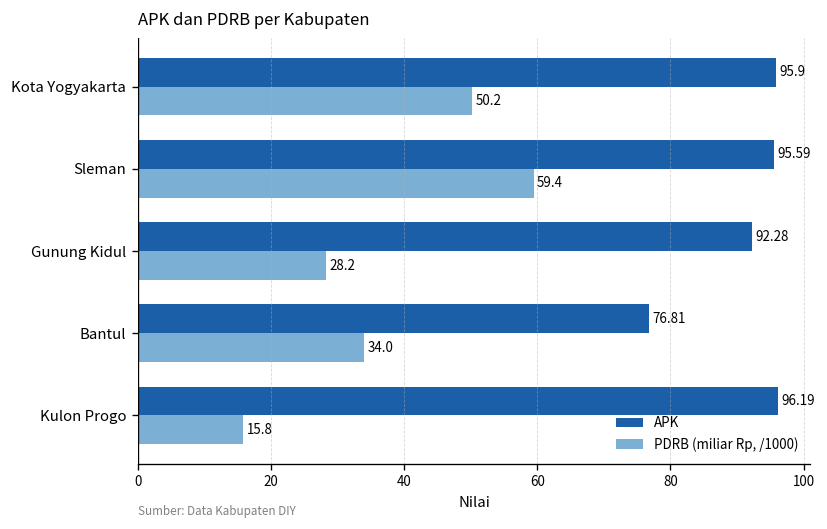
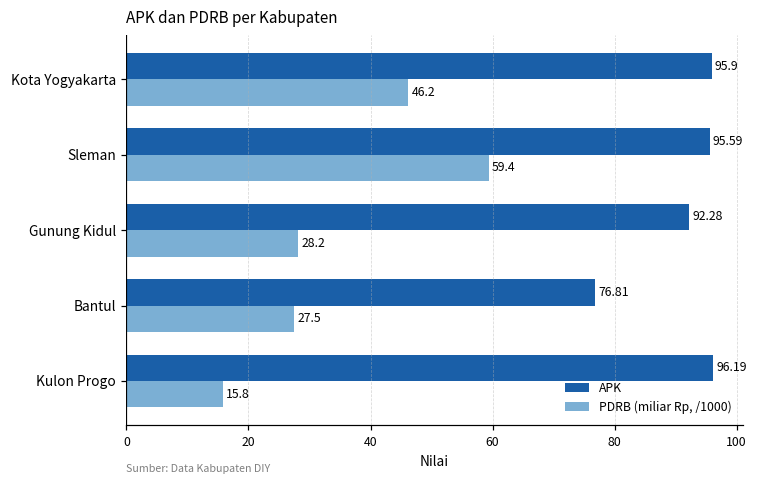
  {
    "APK": {
      "Kota Yogyakarta": 95.9,
      "Sleman": 95.59,
      "Gunung Kidul": 92.28,
      "Bantul": 76.81,
      "Kulon Progo": 96.19
    },
    "PDRB (miliar Rp, /1000)": {
-     "Kota Yogyakarta": 50.2,
+     "Kota Yogyakarta": 46.2,
      "Sleman": 59.4,
      "Gunung Kidul": 28.2,
-     "Bantul": 34.0,
+     "Bantul": 27.5,
      "Kulon Progo": 15.8
    }
  }
